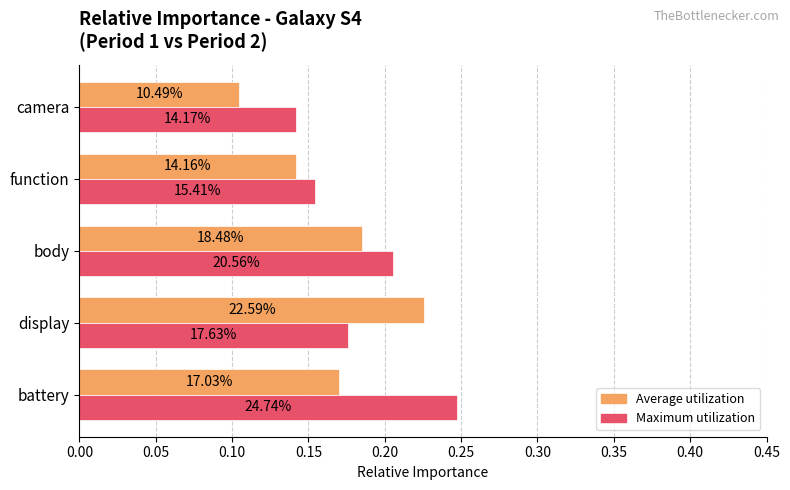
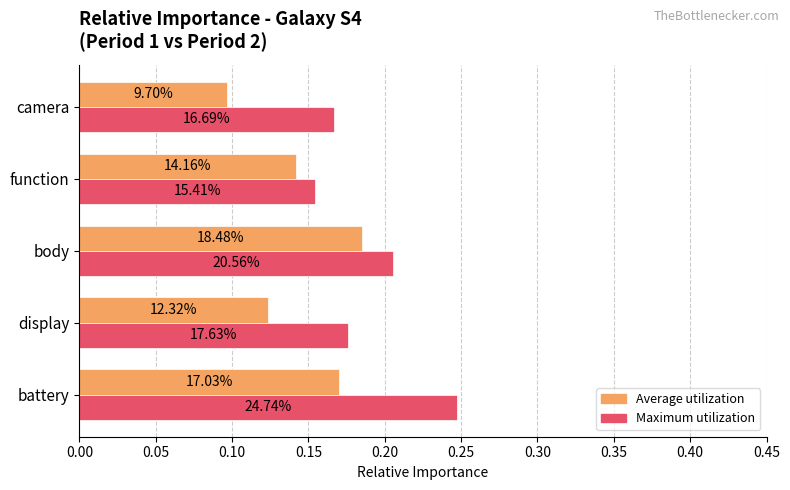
  {
    "Average utilization": {
-     "camera": "10.49%",
+     "camera": "9.70%",
      "function": "14.16%",
      "body": "18.48%",
-     "display": "22.59%",
+     "display": "12.32%",
      "battery": "17.03%"
    },
    "Maximum utilization": {
-     "camera": "14.17%",
+     "camera": "16.69%",
      "function": "15.41%",
      "body": "20.56%",
      "display": "17.63%",
      "battery": "24.74%"
    }
  }
